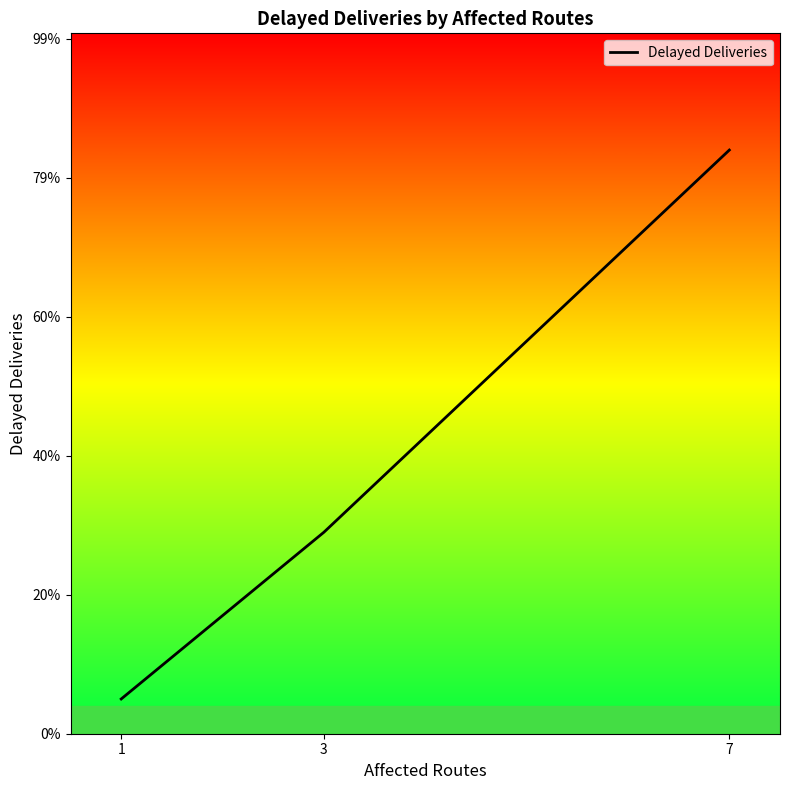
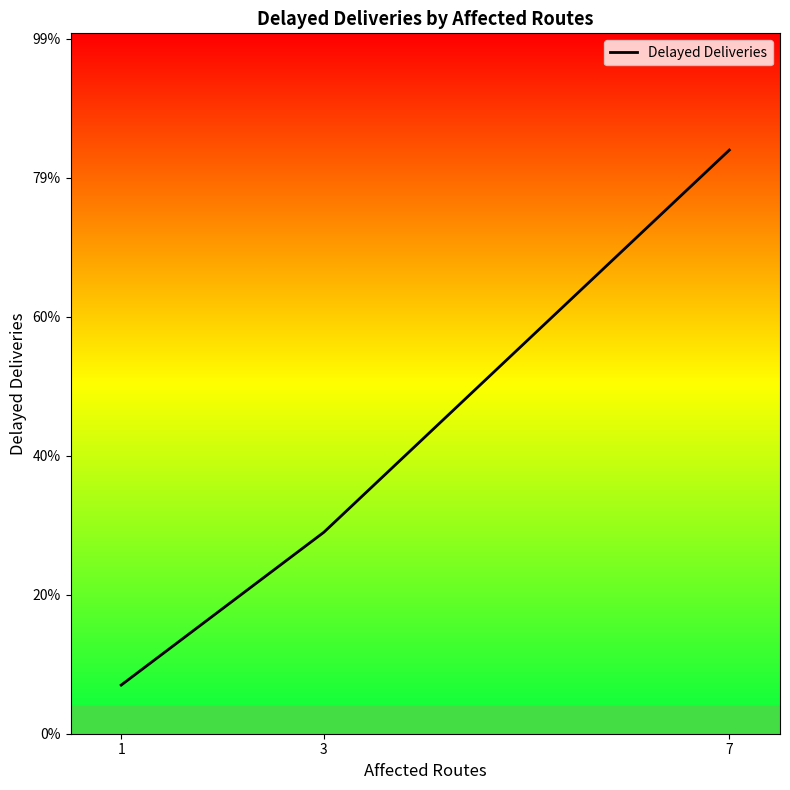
  {
    "Delayed Deliveries": {
-     "1": "5%",
+     "1": "7%",
      "3": "29%",
      "7": "83%"
    }
  }
